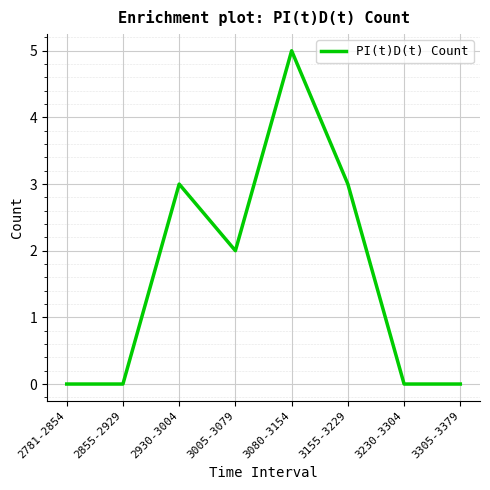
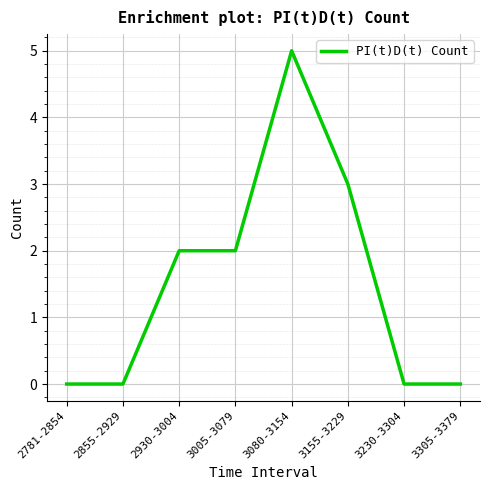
  {
    "2781-2854": 0,
    "2855-2929": 0,
-   "2930-3004": 3,
+   "2930-3004": 2,
    "3005-3079": 2,
    "3080-3154": 5,
    "3155-3229": 3,
    "3230-3304": 0,
    "3305-3379": 0
  }
